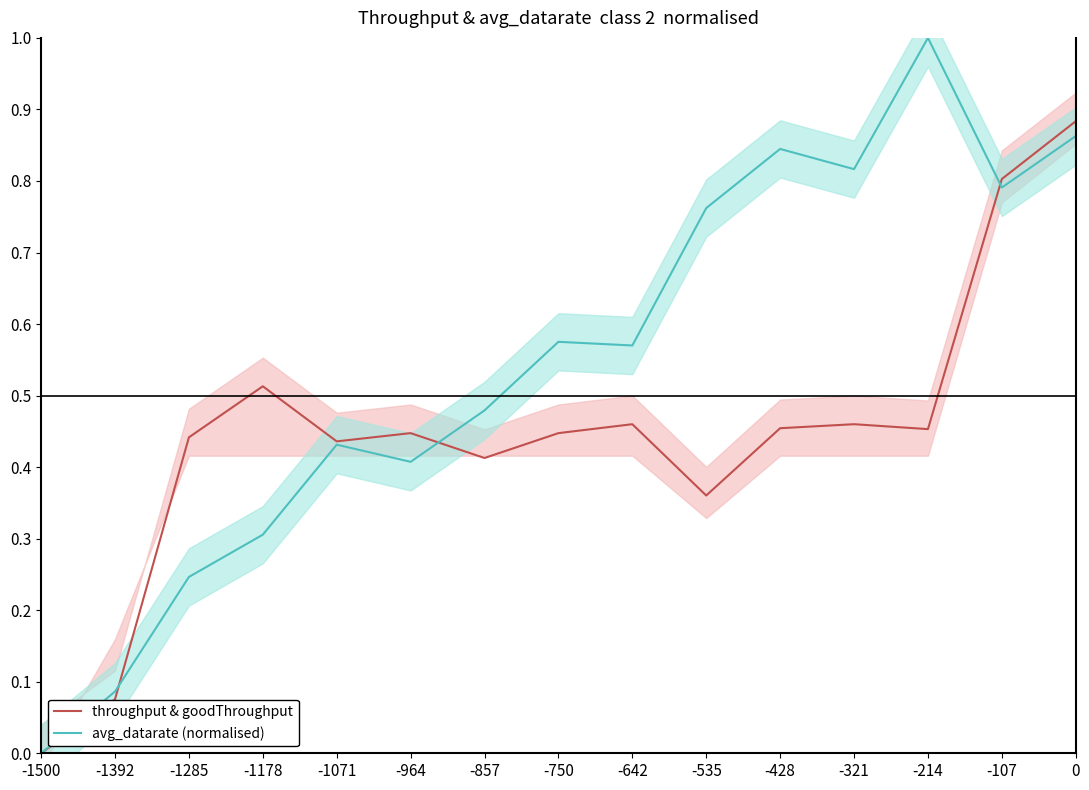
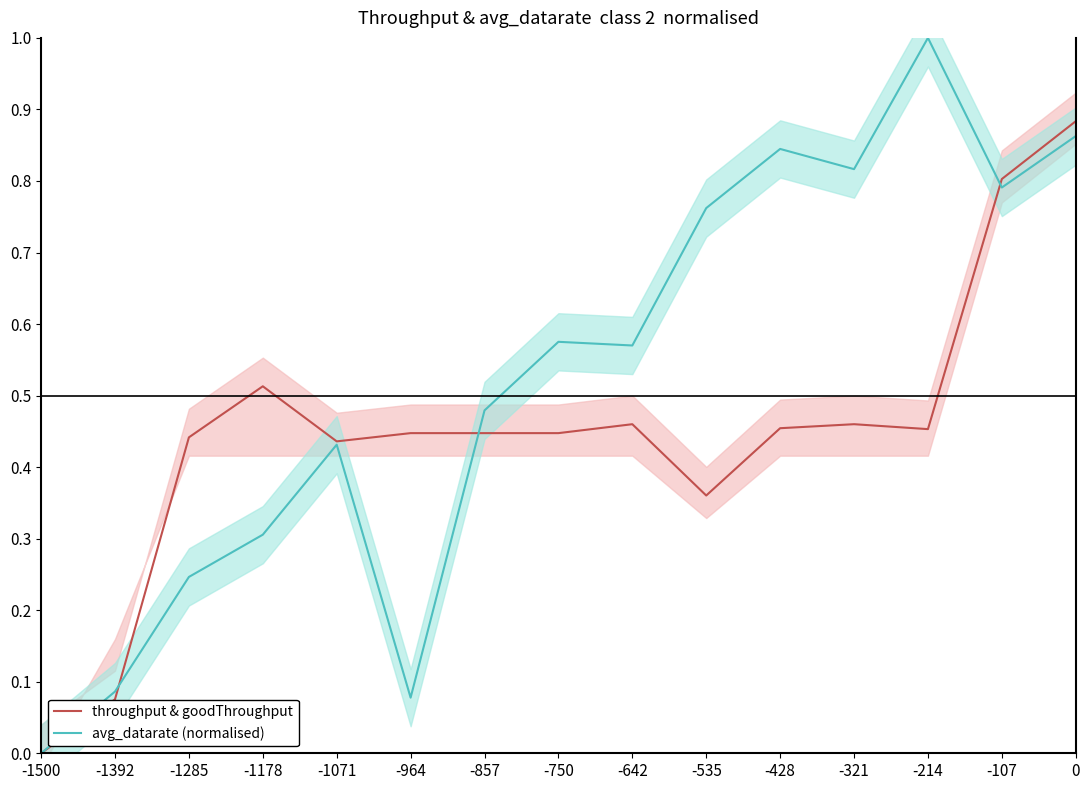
  {
    "throughput & goodThroughput": {
      "-1392": 0.08,
      "-1285": 0.44,
      "-1178": 0.51,
      "-1071": 0.44,
-     "-857": 0.41,
+     "-857": 0.45,
      "-750": 0.45,
      "-642": 0.46,
      "-535": 0.36,
      "-428": 0.45,
      "-321": 0.46,
      "-214": 0.45,
      "-107": 0.80,
      "0": 0.88
    },
    "avg_datarate (normalised)": {
      "-1392": 0.09,
      "-1285": 0.25,
      "-1178": 0.31,
      "-1071": 0.43,
-     "-964": 0.41,
+     "-964": 0.08,
      "-857": 0.48,
      "-750": 0.58,
      "-642": 0.57,
      "-535": 0.76,
      "-428": 0.84,
      "-321": 0.82,
      "-214": 1.00,
      "-107": 0.79,
      "0": 0.86
    }
  }
